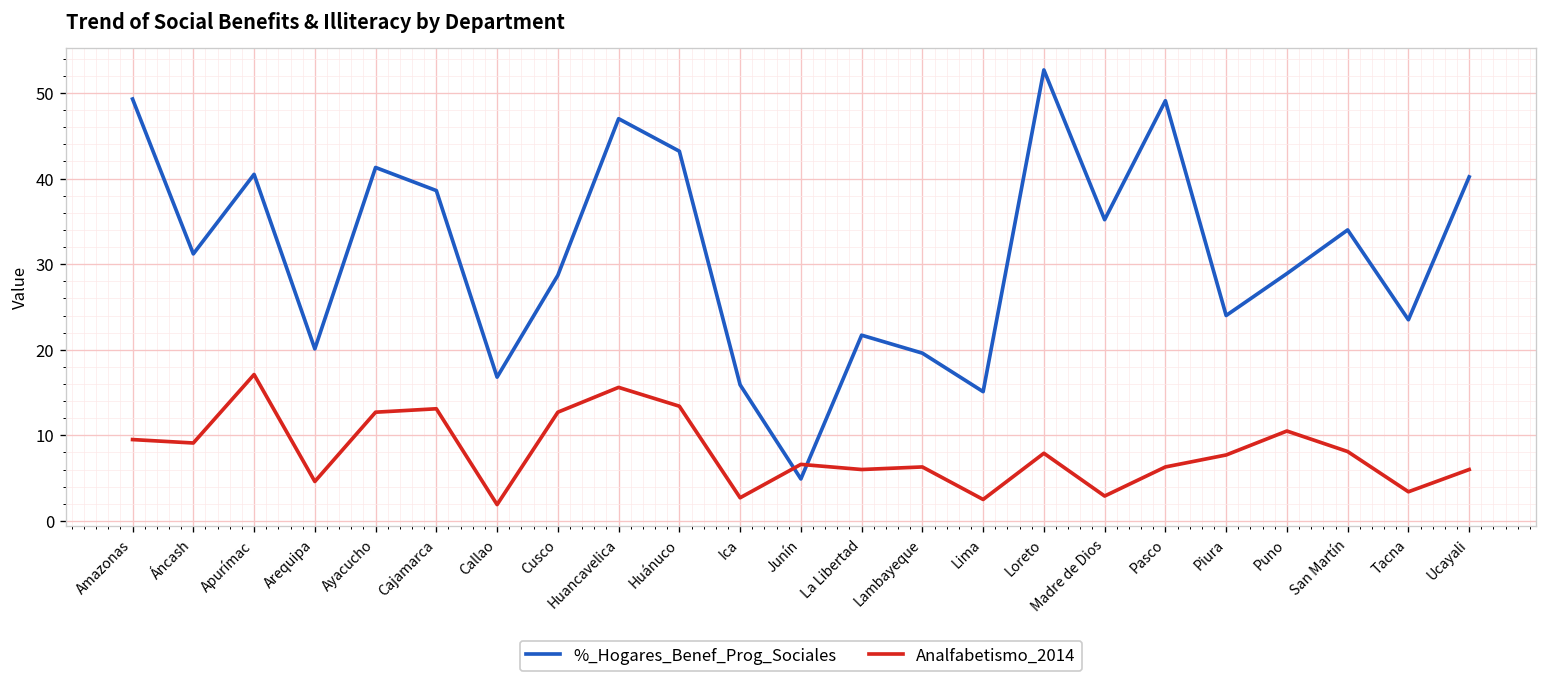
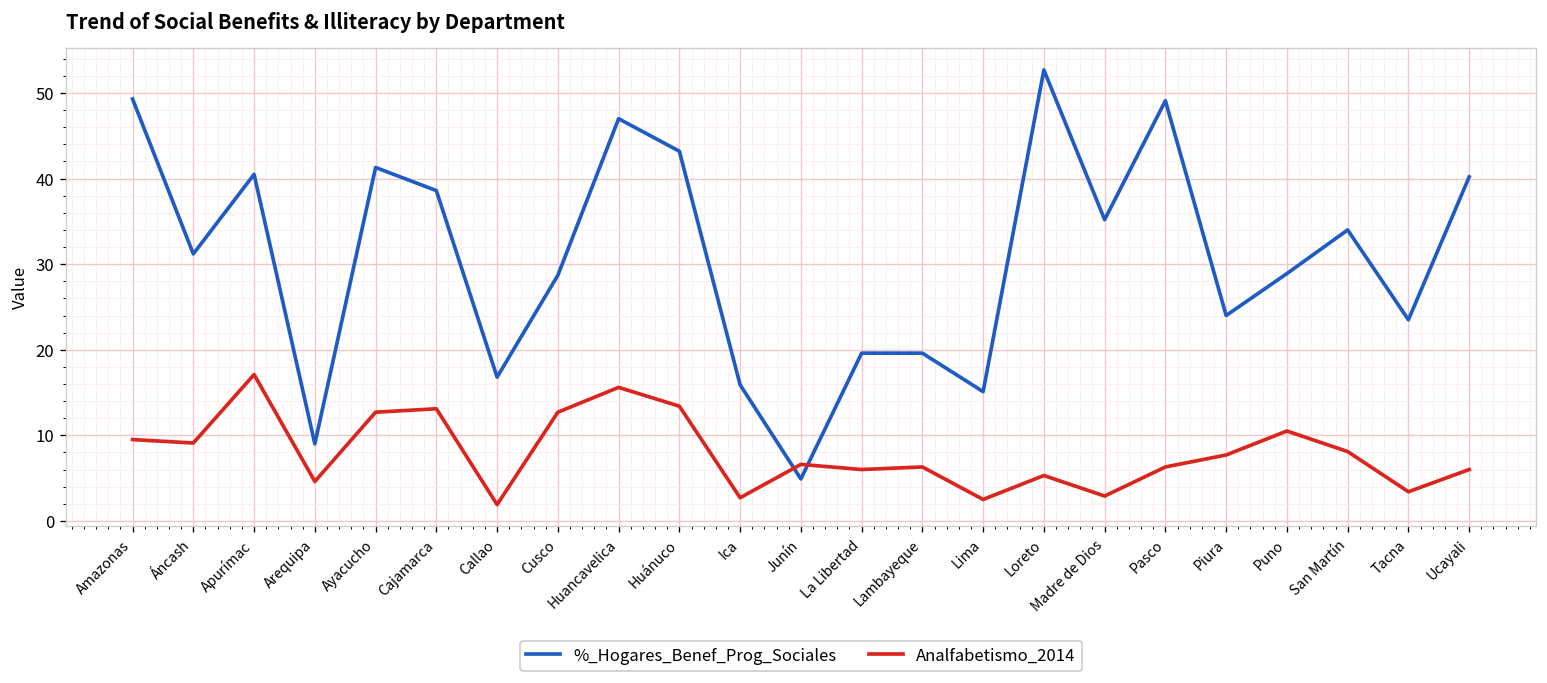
  {
    "%_Hogares_Benef_Prog_Sociales": {
      "Amazonas": 49,
      "Áncash": 31,
      "Apurímac": 41,
-     "Arequipa": 20,
+     "Arequipa": 9,
      "Ayacucho": 41,
      "Cajamarca": 39,
      "Callao": 17,
      "Cusco": 29,
      "Huancavelica": 47,
      "Huánuco": 43,
      "Ica": 16,
      "Junín": 5,
-     "La Libertad": 22,
+     "La Libertad": 20,
      "Lambayeque": 20,
      "Lima": 15,
      "Loreto": 53,
      "Madre de Dios": 35,
      "Pasco": 49,
      "Piura": 24,
      "Puno": 29,
      "San Martín": 34,
      "Tacna": 24,
      "Ucayali": 40
    },
    "Analfabetismo_2014": {
      "Amazonas": 10,
      "Áncash": 9,
      "Apurímac": 17,
      "Arequipa": 5,
      "Ayacucho": 13,
      "Cajamarca": 13,
      "Callao": 2,
      "Cusco": 13,
      "Huancavelica": 16,
      "Huánuco": 13,
      "Ica": 3,
      "Junín": 7,
      "La Libertad": 6,
      "Lambayeque": 6,
      "Lima": 3,
-     "Loreto": 8,
+     "Loreto": 5,
      "Madre de Dios": 3,
      "Pasco": 6,
      "Piura": 8,
      "Puno": 11,
      "San Martín": 8,
      "Tacna": 3,
      "Ucayali": 6
    }
  }
